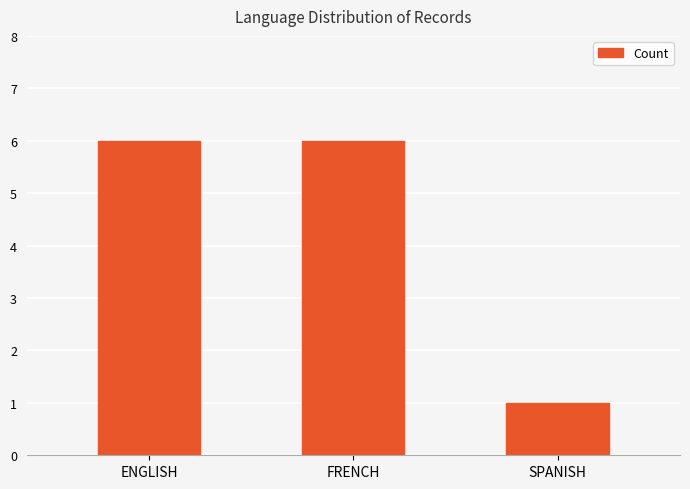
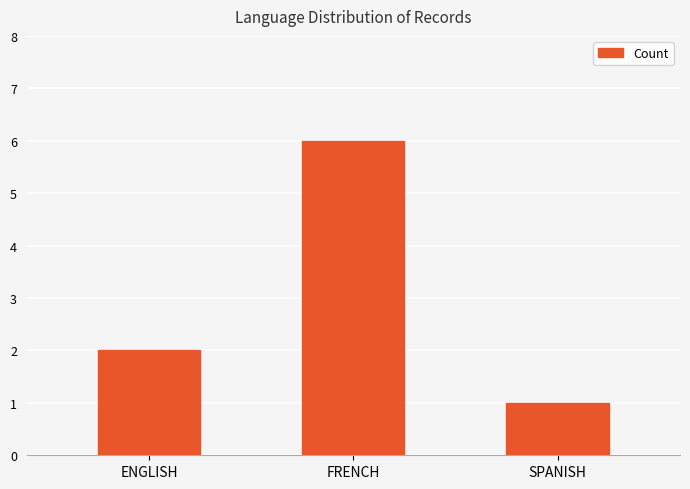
  {
-   "ENGLISH": 6,
+   "ENGLISH": 2,
    "FRENCH": 6,
    "SPANISH": 1
  }
